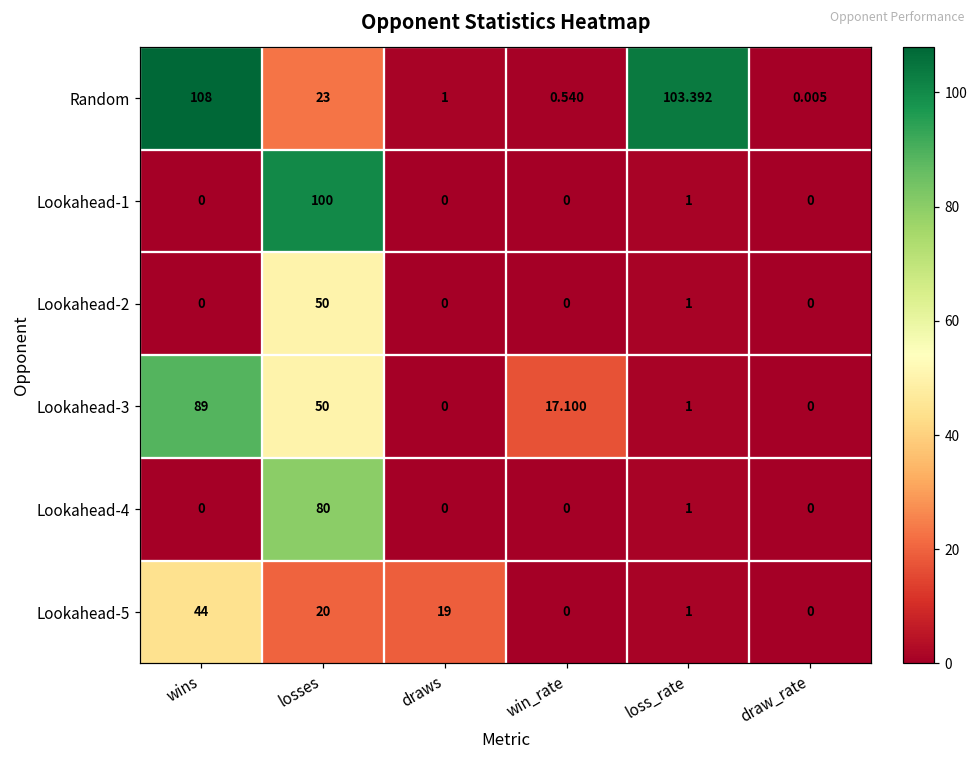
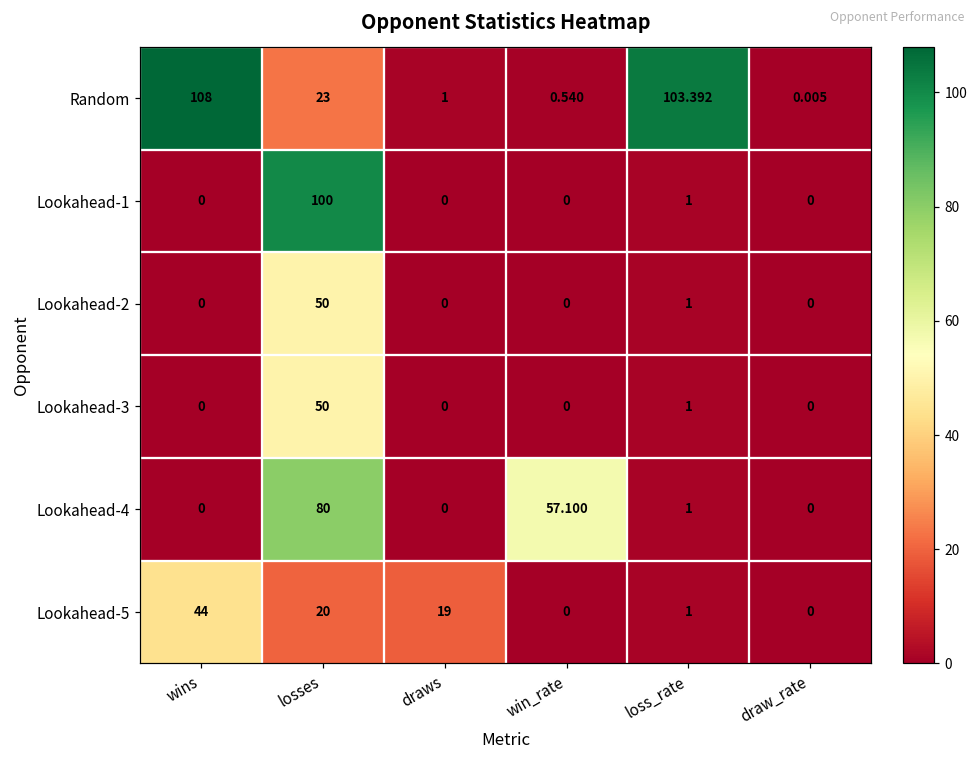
  {
    "Random": {
      "wins": 108,
      "losses": 23,
      "draws": 1,
      "win_rate": 0.540,
      "loss_rate": 103.392,
      "draw_rate": 0.005
    },
    "Lookahead-1": {
      "wins": 0,
      "losses": 100,
      "draws": 0,
      "win_rate": 0,
      "loss_rate": 1,
      "draw_rate": 0
    },
    "Lookahead-2": {
      "wins": 0,
      "losses": 50,
      "draws": 0,
      "win_rate": 0,
      "loss_rate": 1,
      "draw_rate": 0
    },
    "Lookahead-3": {
-     "wins": 89,
+     "wins": 0,
      "losses": 50,
      "draws": 0,
-     "win_rate": 17.100,
+     "win_rate": 0,
      "loss_rate": 1,
      "draw_rate": 0
    },
    "Lookahead-4": {
      "wins": 0,
      "losses": 80,
      "draws": 0,
-     "win_rate": 0,
+     "win_rate": 57.100,
      "loss_rate": 1,
      "draw_rate": 0
    },
    "Lookahead-5": {
      "wins": 44,
      "losses": 20,
      "draws": 19,
      "win_rate": 0,
      "loss_rate": 1,
      "draw_rate": 0
    }
  }
